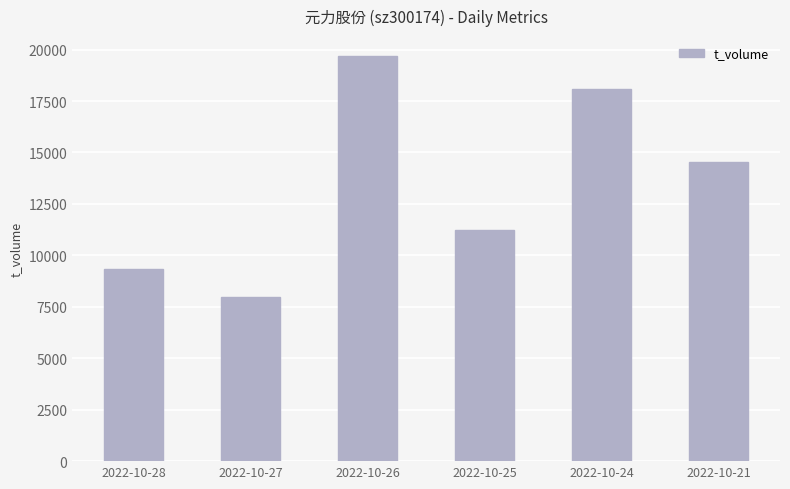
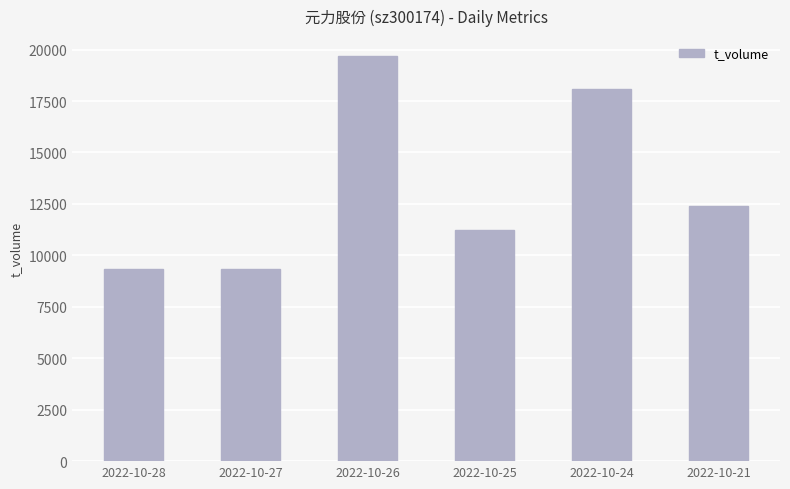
  {
    "2022-10-28": 9300,
-   "2022-10-27": 8000,
+   "2022-10-27": 9400,
    "2022-10-26": 19700,
    "2022-10-25": 11200,
    "2022-10-24": 18100,
-   "2022-10-21": 14500
+   "2022-10-21": 12400
  }
